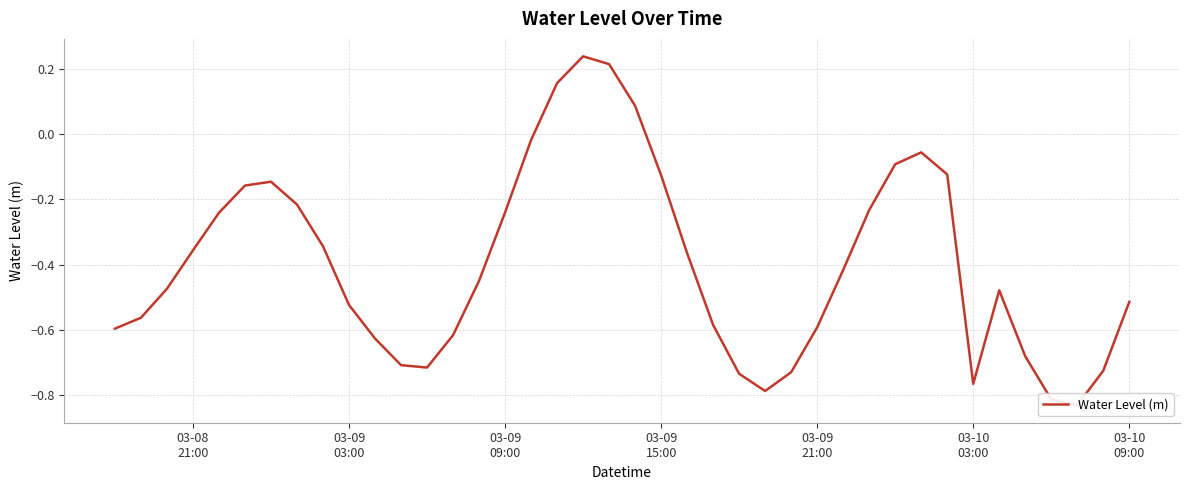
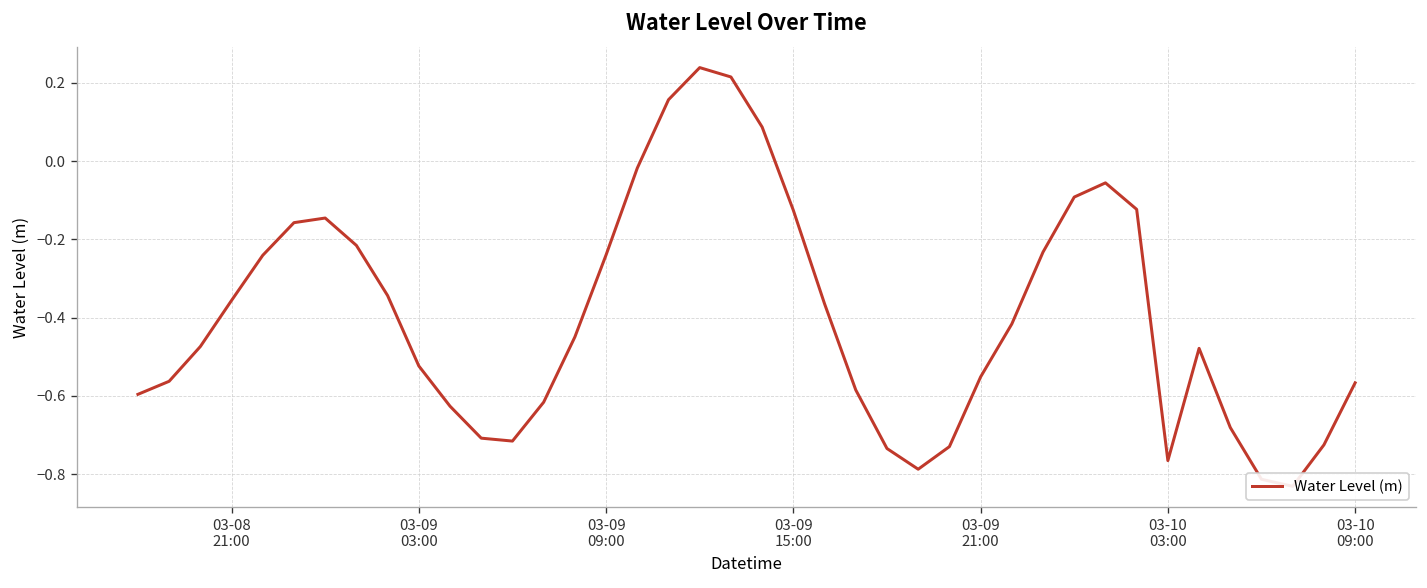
  {
    "03-08 21:00": -0.36,
    "03-09 03:00": -0.52,
    "03-09 09:00": -0.24,
    "03-09 15:00": -0.13,
-   "03-09 21:00": -0.59,
+   "03-09 21:00": -0.55,
    "03-10 03:00": -0.77,
-   "03-10 09:00": -0.51
+   "03-10 09:00": -0.57
  }
